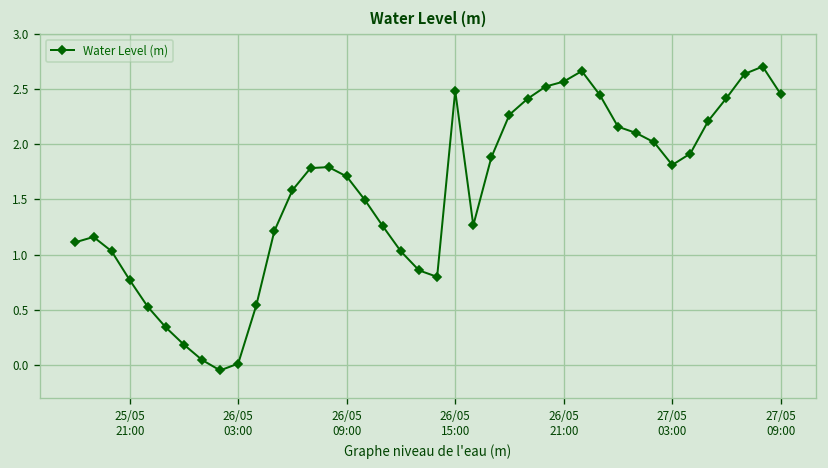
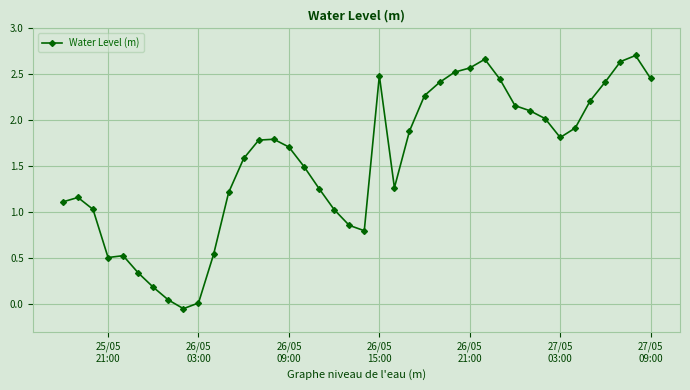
  {
-   "25/05 21:00": 0.8,
+   "25/05 21:00": 0.5,
    "26/05 03:00": 0.0,
    "26/05 09:00": 1.7,
    "26/05 15:00": 2.5,
    "26/05 21:00": 2.6,
    "27/05 03:00": 1.8,
    "27/05 09:00": 2.5
  }
